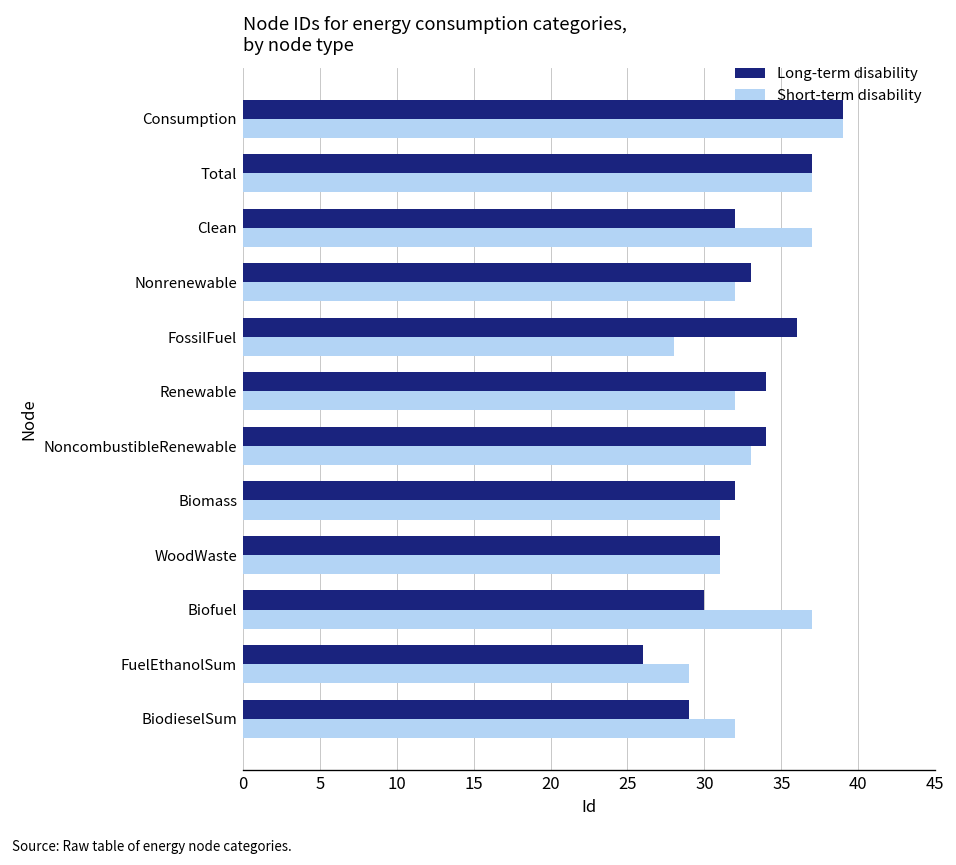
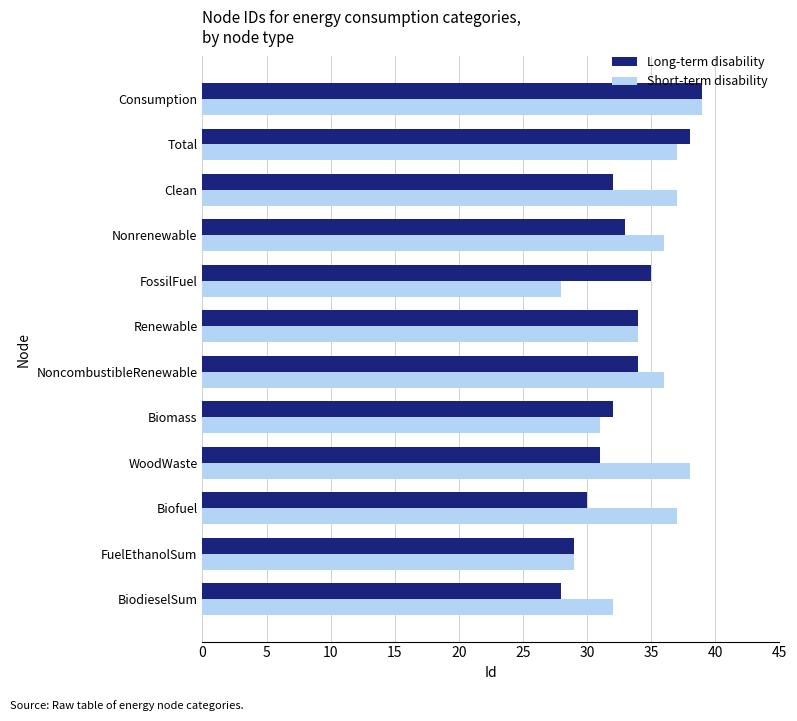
  {
    "Long-term disability": {
      "Consumption": 39,
-     "Total": 37,
+     "Total": 38,
      "Clean": 32,
      "Nonrenewable": 33,
-     "FossilFuel": 36,
+     "FossilFuel": 35,
      "Renewable": 34,
      "NoncombustibleRenewable": 34,
      "Biomass": 32,
      "WoodWaste": 31,
      "Biofuel": 30,
-     "FuelEthanolSum": 26,
-     "BiodieselSum": 29
+     "FuelEthanolSum": 29,
+     "BiodieselSum": 28
    },
    "Short-term disability": {
      "Consumption": 39,
      "Total": 37,
      "Clean": 37,
-     "Nonrenewable": 32,
+     "Nonrenewable": 36,
      "FossilFuel": 28,
-     "Renewable": 32,
-     "NoncombustibleRenewable": 33,
+     "Renewable": 34,
+     "NoncombustibleRenewable": 36,
      "Biomass": 31,
-     "WoodWaste": 31,
+     "WoodWaste": 38,
      "Biofuel": 37,
      "FuelEthanolSum": 29,
      "BiodieselSum": 32
    }
  }
